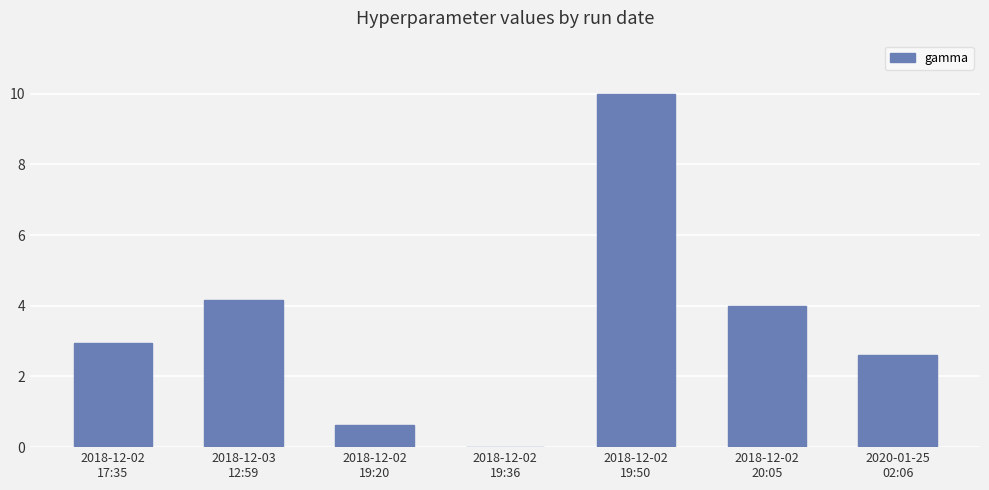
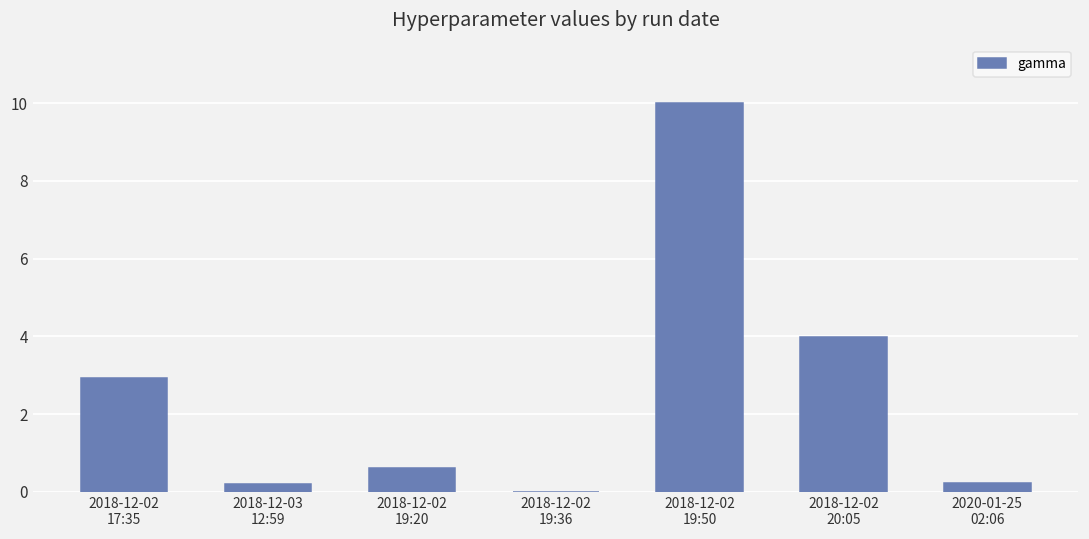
  {
    "2018-12-02 17:35": 2.9,
-   "2018-12-03 12:59": 4.2,
+   "2018-12-03 12:59": 0.2,
    "2018-12-02 19:20": 0.6,
    "2018-12-02 19:36": 0.0,
    "2018-12-02 19:50": 10.0,
    "2018-12-02 20:05": 4.0,
-   "2020-01-25 02:06": 2.6
+   "2020-01-25 02:06": 0.2
  }
